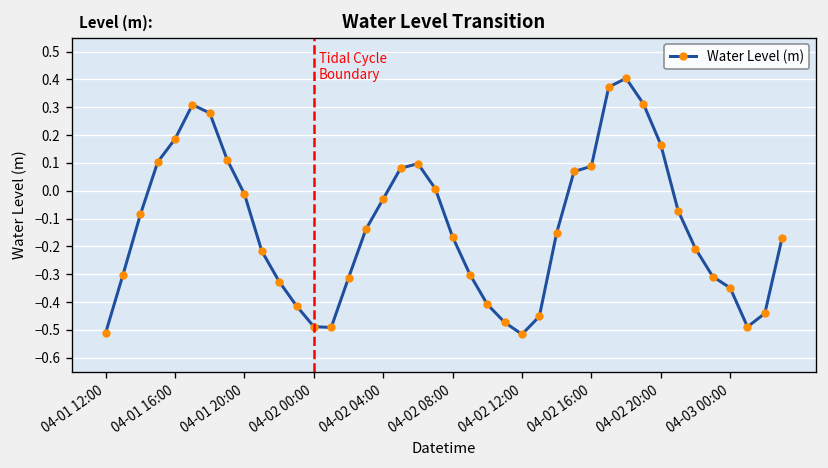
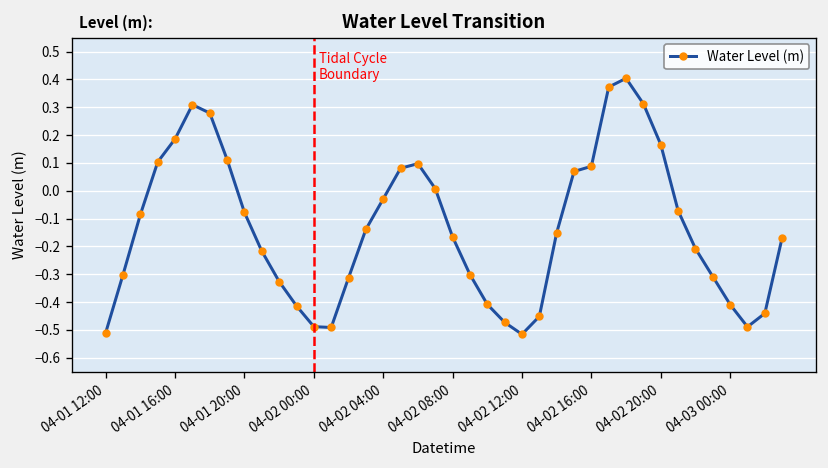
  {
    "04-01 12:00": -0.51,
    "04-01 16:00": 0.19,
-   "04-01 20:00": -0.01,
+   "04-01 20:00": -0.08,
    "04-02 00:00": -0.49,
    "04-02 04:00": -0.03,
    "04-02 08:00": -0.17,
    "04-02 12:00": -0.52,
    "04-02 16:00": 0.09,
    "04-02 20:00": 0.17,
-   "04-03 00:00": -0.35
+   "04-03 00:00": -0.41
  }
